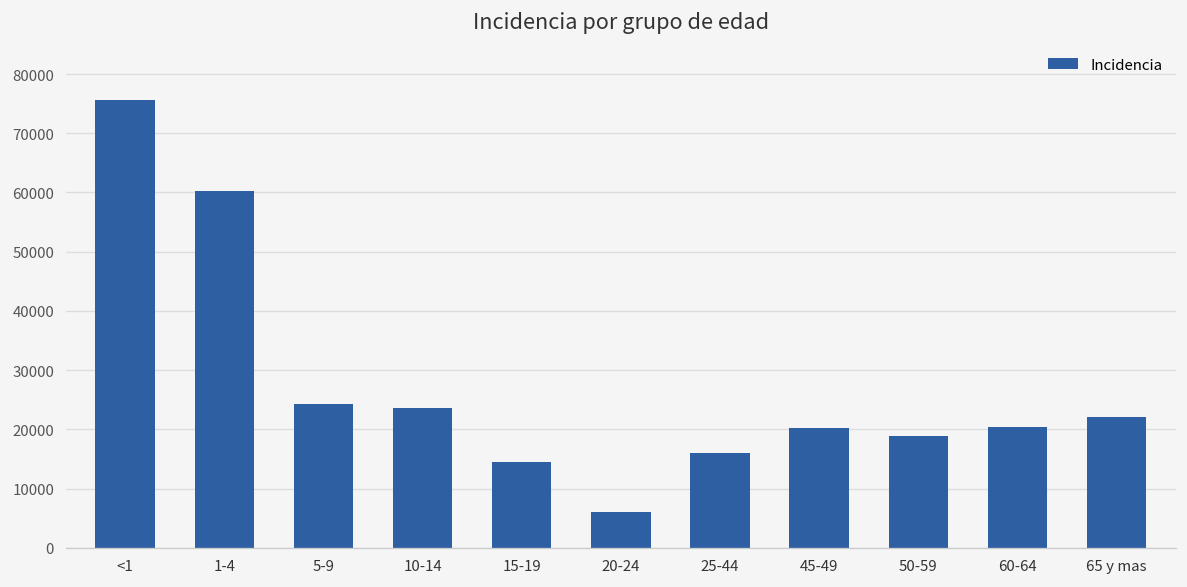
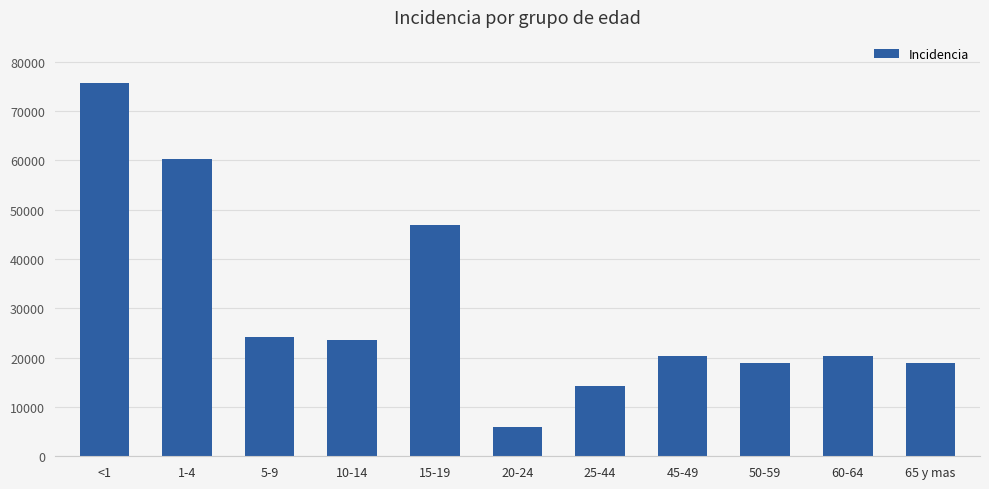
  {
    "<1": 76000,
    "1-4": 60000,
    "5-9": 24000,
    "10-14": 24000,
-   "15-19": 14000,
+   "15-19": 47000,
    "20-24": 6000,
-   "25-44": 16000,
+   "25-44": 14000,
    "45-49": 20000,
    "50-59": 19000,
    "60-64": 20000,
-   "65 y mas": 22000
+   "65 y mas": 19000
  }
